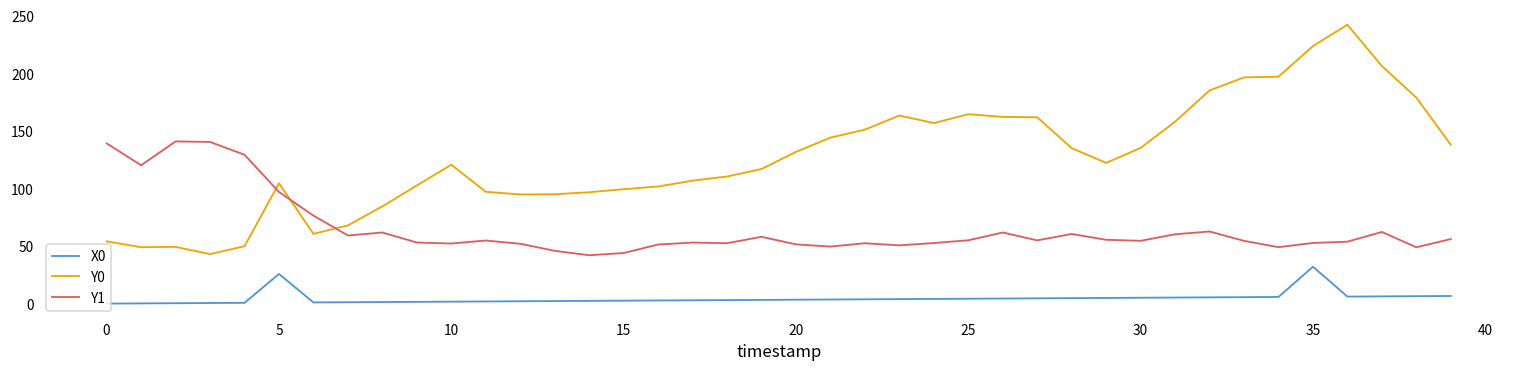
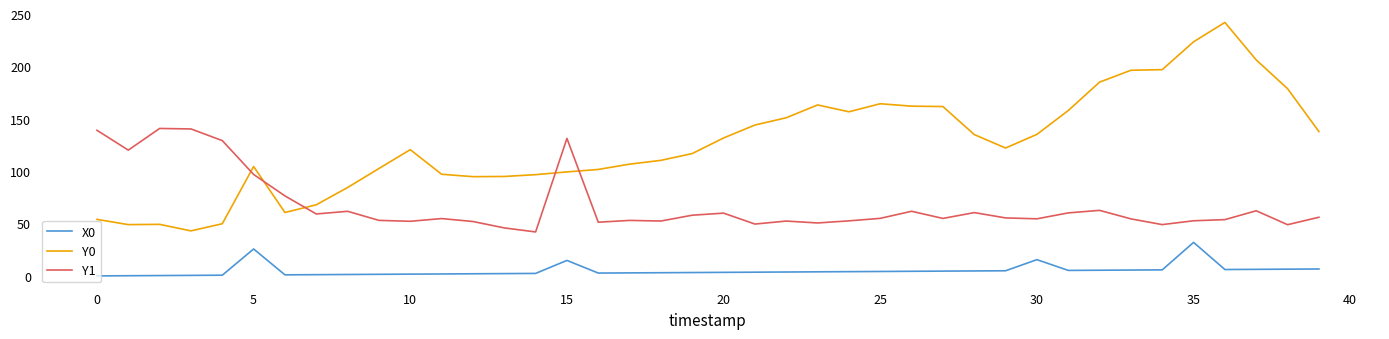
  {
    "X0": {
      "5": 26,
      "10": 2,
-     "15": 3,
+     "15": 15,
      "20": 3,
      "25": 4,
-     "30": 5,
+     "30": 16,
      "35": 32
    },
    "Y0": {
      "0": 54,
      "5": 104,
      "10": 121,
      "15": 99,
      "20": 132,
      "25": 164,
      "30": 135,
      "35": 224
    },
    "Y1": {
      "0": 139,
      "5": 97,
      "10": 52,
-     "15": 44,
-     "20": 51,
+     "15": 131,
+     "20": 60,
      "25": 55,
      "30": 55,
      "35": 53
    }
  }
